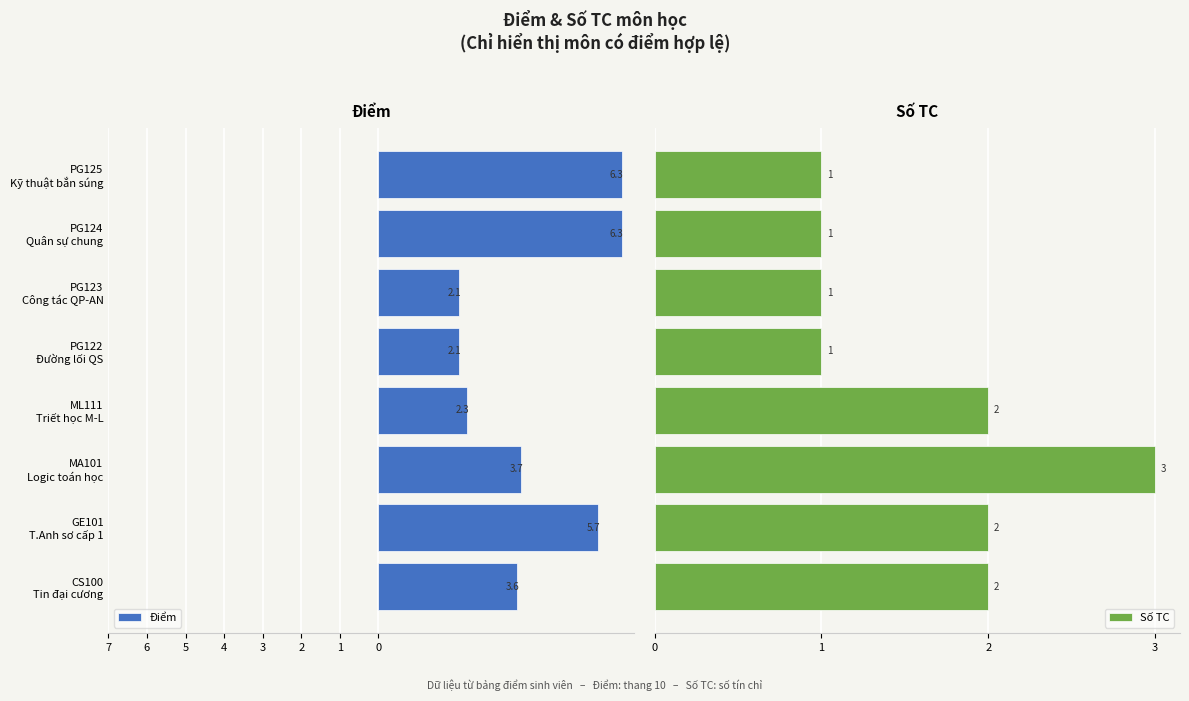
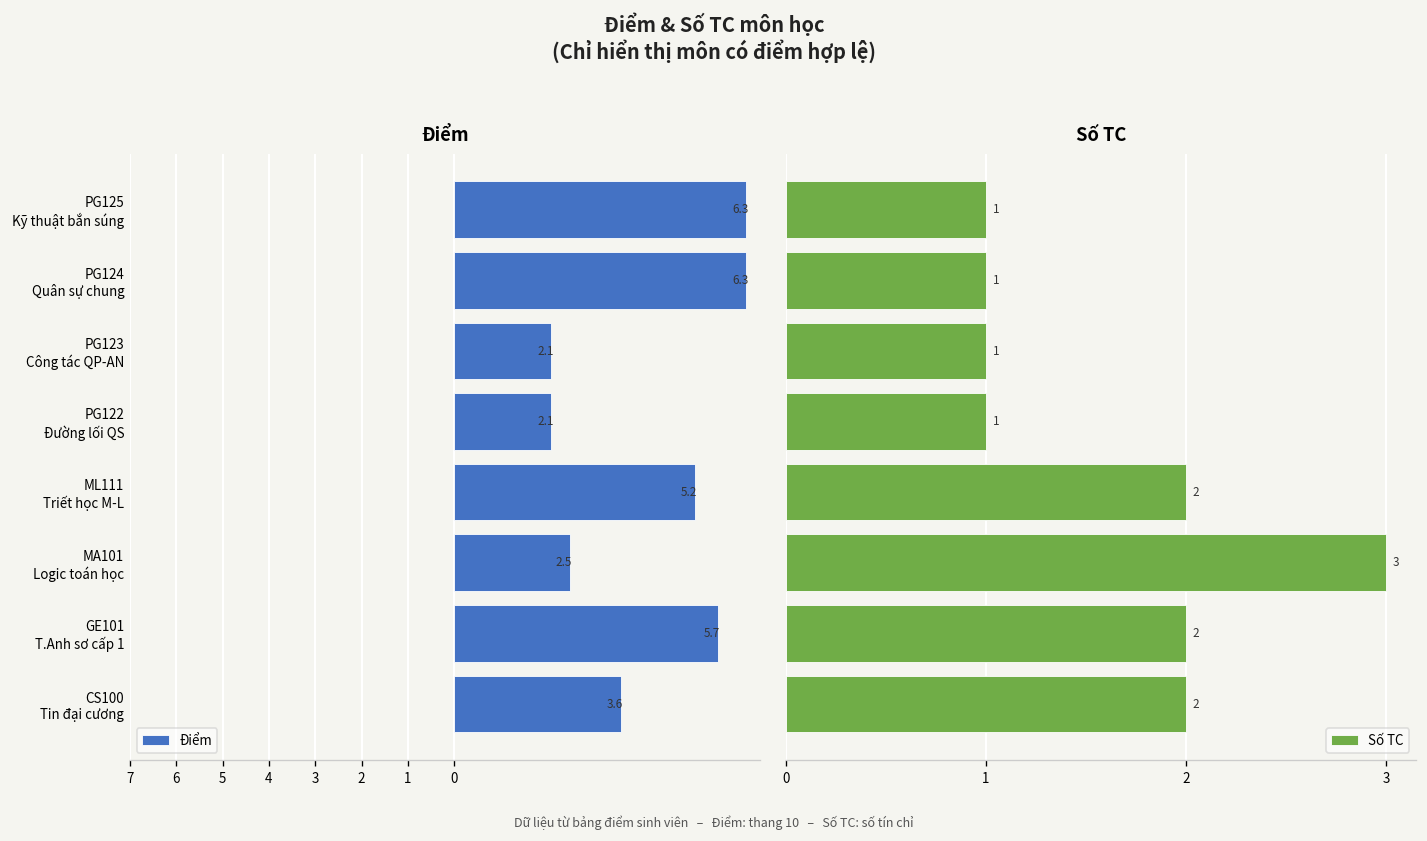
  {
    "Điểm": {
-     "ML111 Triết học M-L": 2.3,
-     "MA101 Logic toán học": 3.7
+     "ML111 Triết học M-L": 5.2,
+     "MA101 Logic toán học": 2.5
    }
  }
